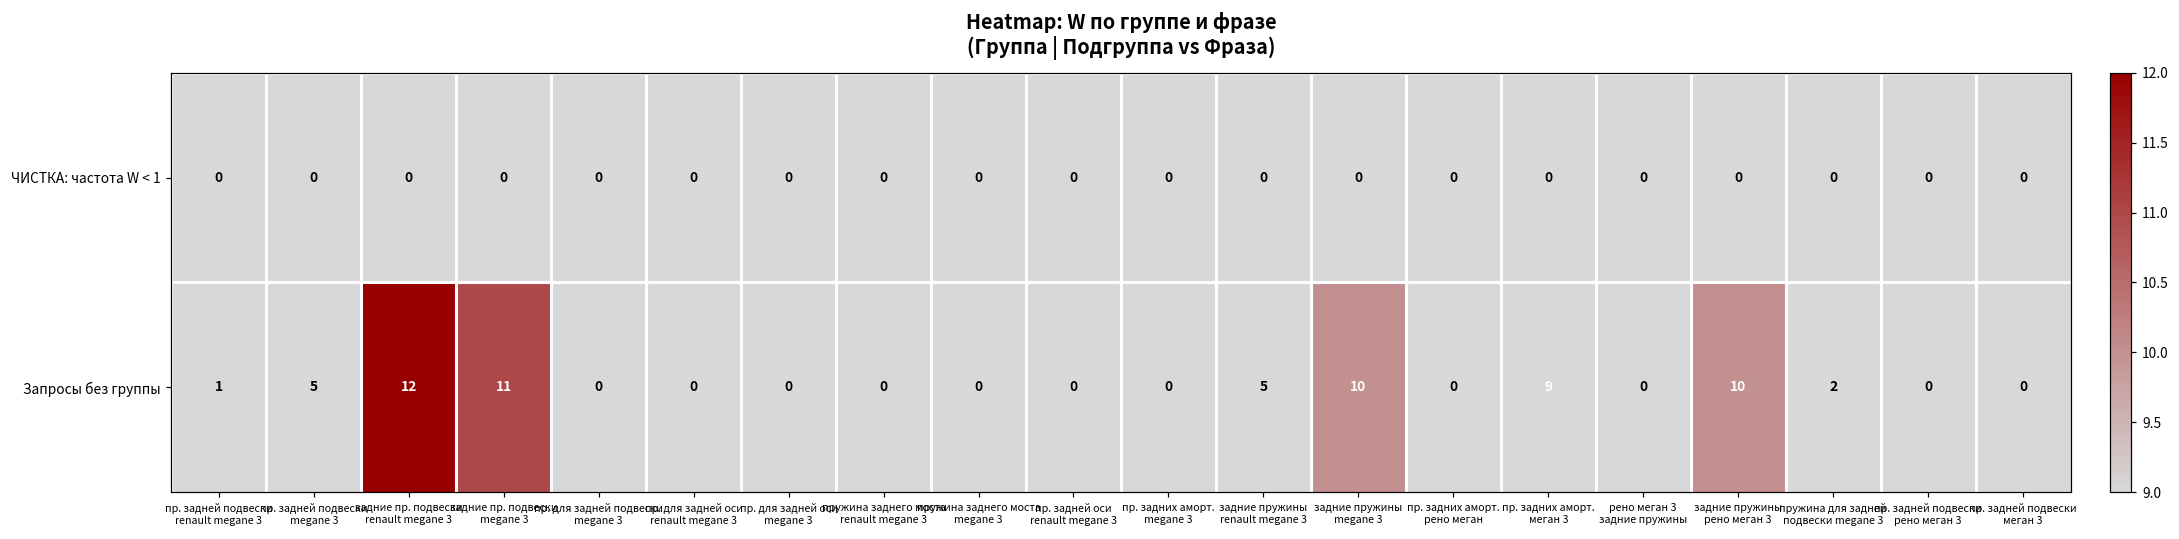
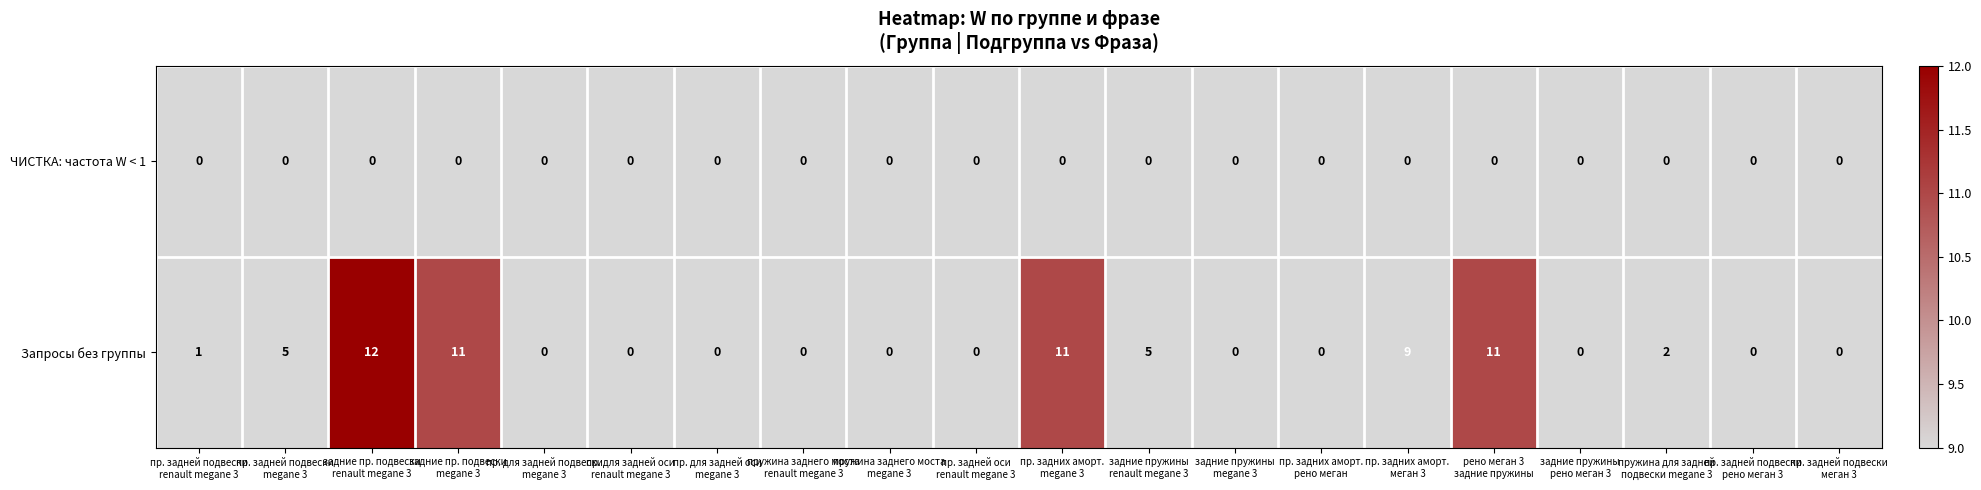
  {
    "ЧИСТКА: частота W < 1": {
      "пр. задней подвески renault megane 3": 0,
      "пр. задней подвески megane 3": 0,
      "задние пр. подвески renault megane 3": 0,
      "пр. задней оси renault megane 3": 0,
      "пр. задних аморт. megane 3": 0,
      "задние пружины renault megane 3": 0,
      "задние пружины megane 3": 0,
      "пр. задних аморт. рено меган": 0,
      "пр. задних аморт. меган 3": 0,
      "рено меган 3 задние пружины": 0,
      "задние пружины рено меган 3": 0,
      "пружина для задней подвески megane 3": 0,
      "пр. задней подвески рено меган 3": 0,
      "пр. задней подвески меган 3": 0
    },
    "Запросы без группы": {
      "пр. задней подвески renault megane 3": 1,
      "пр. задней подвески megane 3": 5,
      "задние пр. подвески renault megane 3": 12,
      "пр. задней оси renault megane 3": 0,
-     "пр. задних аморт. megane 3": 0,
+     "пр. задних аморт. megane 3": 11,
      "задние пружины renault megane 3": 5,
-     "задние пружины megane 3": 10,
+     "задние пружины megane 3": 0,
      "пр. задних аморт. рено меган": 0,
-     "рено меган 3 задние пружины": 0,
-     "задние пружины рено меган 3": 10,
+     "рено меган 3 задние пружины": 11,
+     "задние пружины рено меган 3": 0,
      "пружина для задней подвески megane 3": 2,
      "пр. задней подвески рено меган 3": 0,
      "пр. задней подвески меган 3": 0
    }
  }
